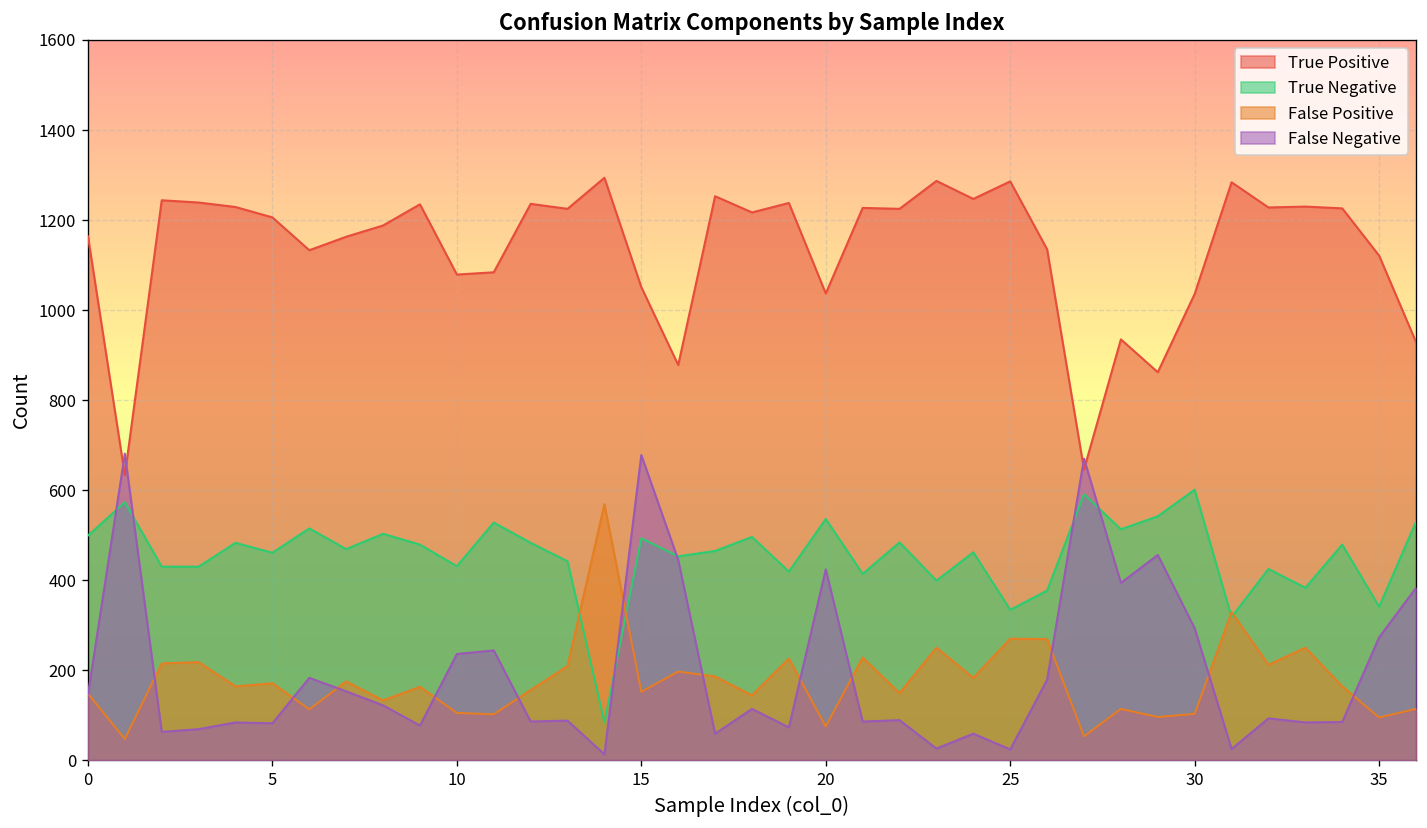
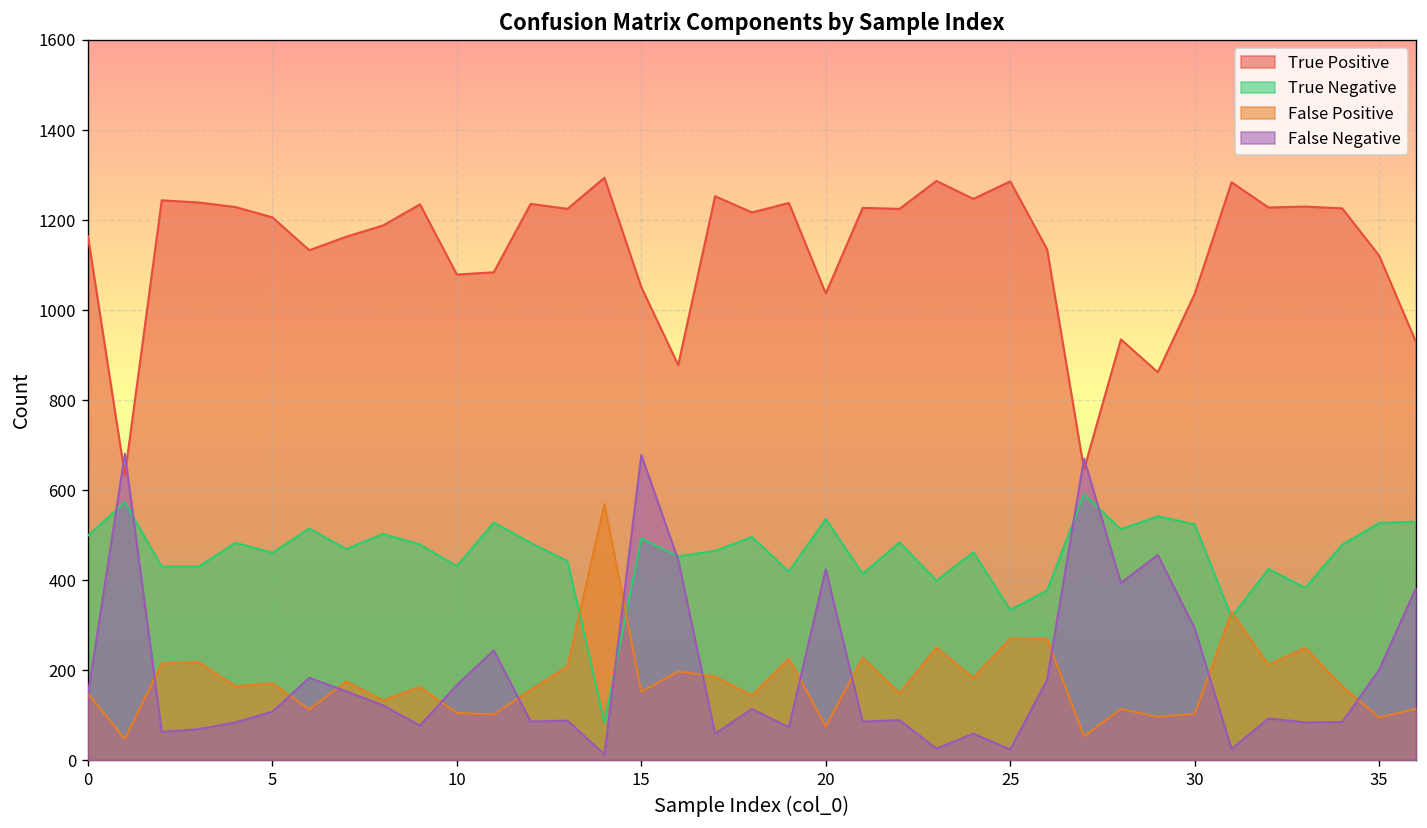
  {
    "True Negative": {
      "0": 500,
      "5": 460,
      "10": 430,
      "15": 490,
      "20": 540,
      "25": 330,
-     "30": 600,
-     "35": 340
+     "30": 520,
+     "35": 530
    },
    "False Negative": {
-     "5": 80,
-     "10": 240,
+     "5": 110,
+     "10": 170,
      "15": 680,
      "20": 420,
      "25": 20,
      "30": 290,
-     "35": 270
+     "35": 200
    }
  }
